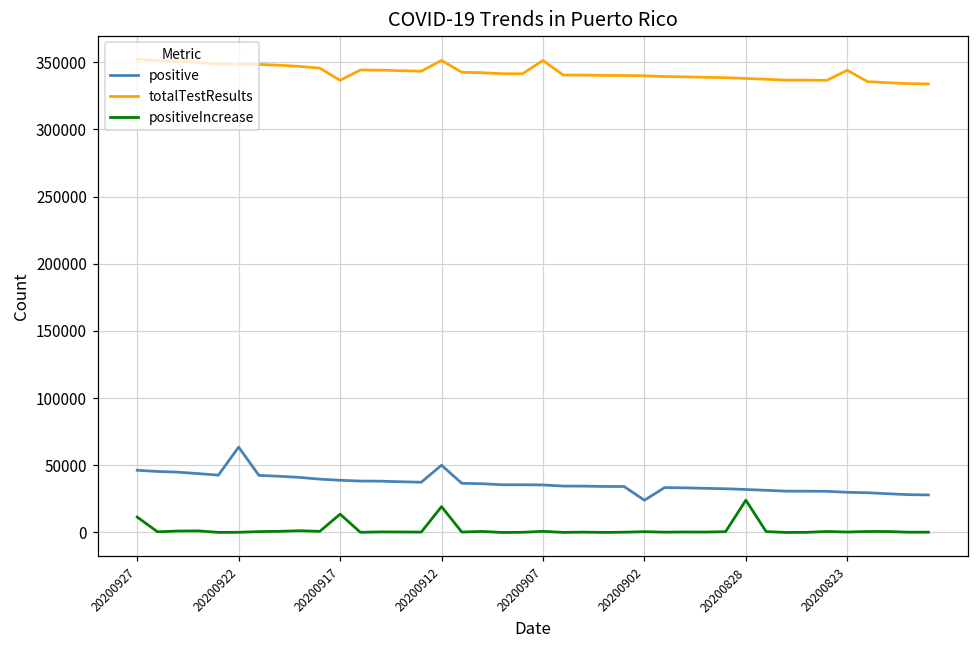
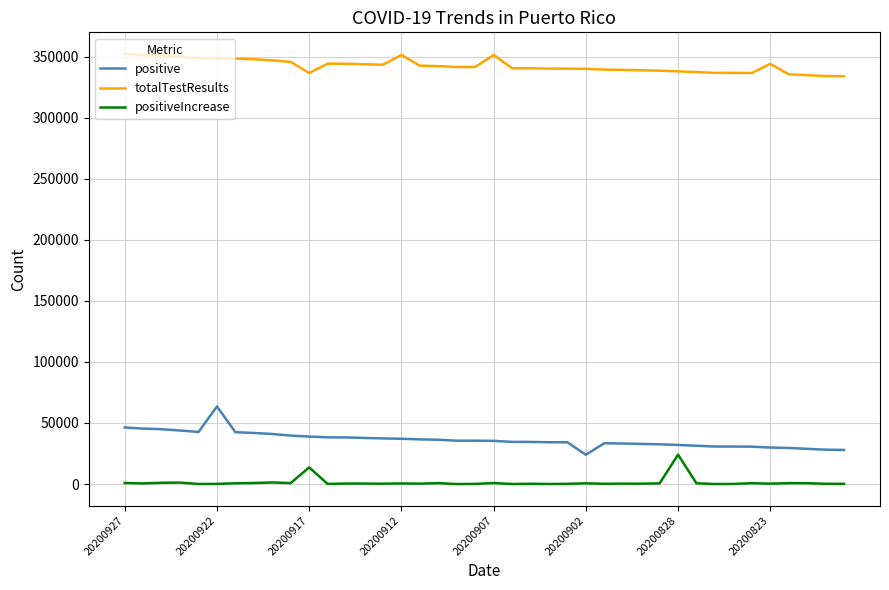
  {
    "positive": {
      "20200927": 46000,
      "20200922": 64000,
      "20200917": 39000,
-     "20200912": 50000,
+     "20200912": 37000,
      "20200907": 35000,
      "20200902": 24000,
      "20200828": 32000,
      "20200823": 30000
    },
    "totalTestResults": {
      "20200917": 337000,
      "20200912": 351000,
      "20200907": 351000,
      "20200902": 340000,
      "20200828": 338000,
      "20200823": 344000
    },
    "positiveIncrease": {
-     "20200927": 11000,
+     "20200927": 1000,
      "20200922": 0,
      "20200917": 14000,
-     "20200912": 19000,
+     "20200912": 1000,
      "20200907": 1000,
      "20200902": 1000,
      "20200828": 24000,
      "20200823": 0
    }
  }
